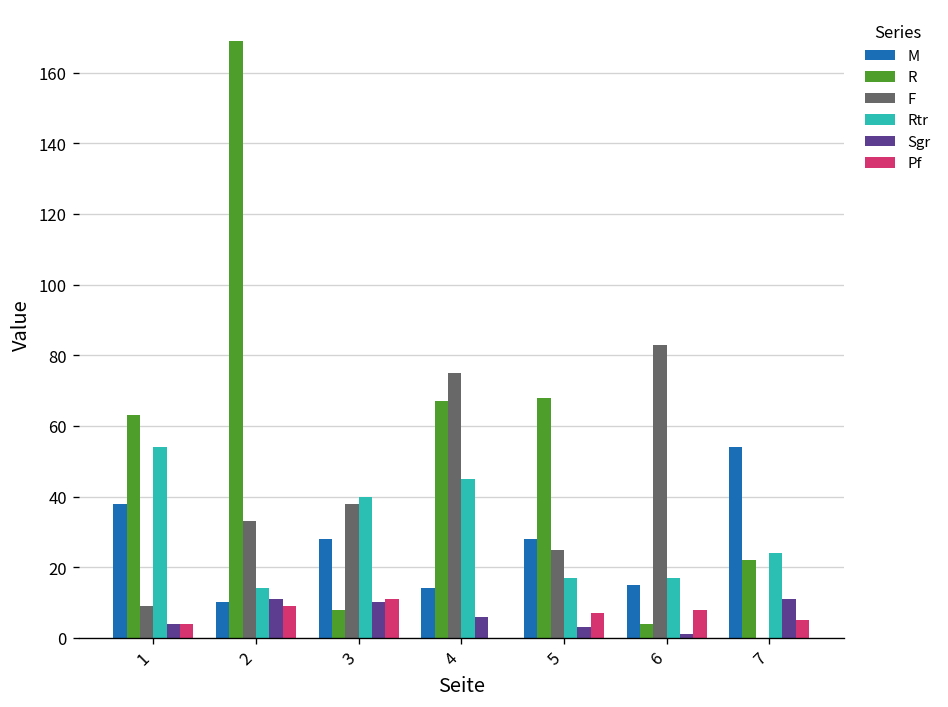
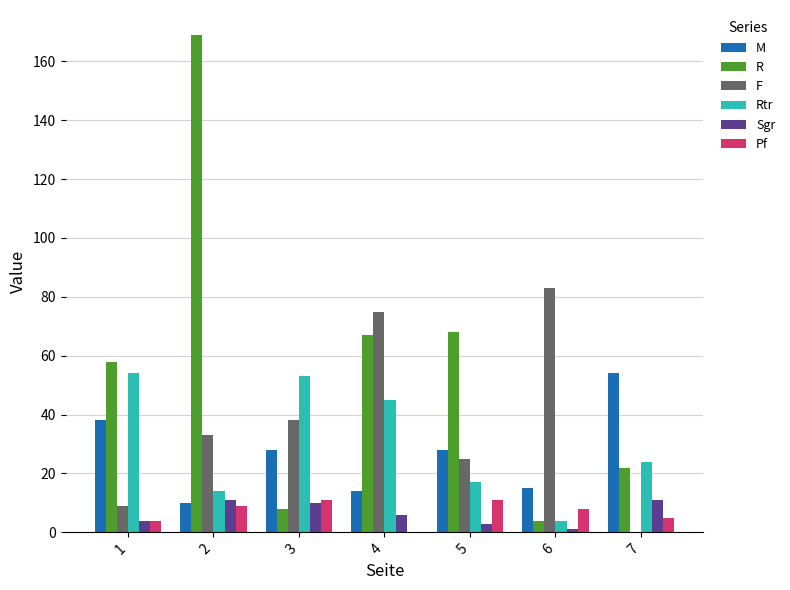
  {
    "M": {
      "1": 38,
      "2": 10,
      "3": 28,
      "4": 14,
      "5": 28,
      "6": 15,
      "7": 54
    },
    "R": {
-     "1": 63,
+     "1": 58,
      "2": 169,
      "3": 8,
      "4": 67,
      "5": 68,
      "6": 4,
      "7": 22
    },
    "Rtr": {
      "1": 54,
      "2": 14,
-     "3": 40,
+     "3": 53,
      "4": 45,
      "5": 17,
-     "6": 17,
+     "6": 4,
      "7": 24
    },
    "Pf": {
      "1": 4,
      "2": 9,
      "3": 11,
      "4": 0,
-     "5": 7,
+     "5": 11,
      "6": 8,
      "7": 5
    }
  }
